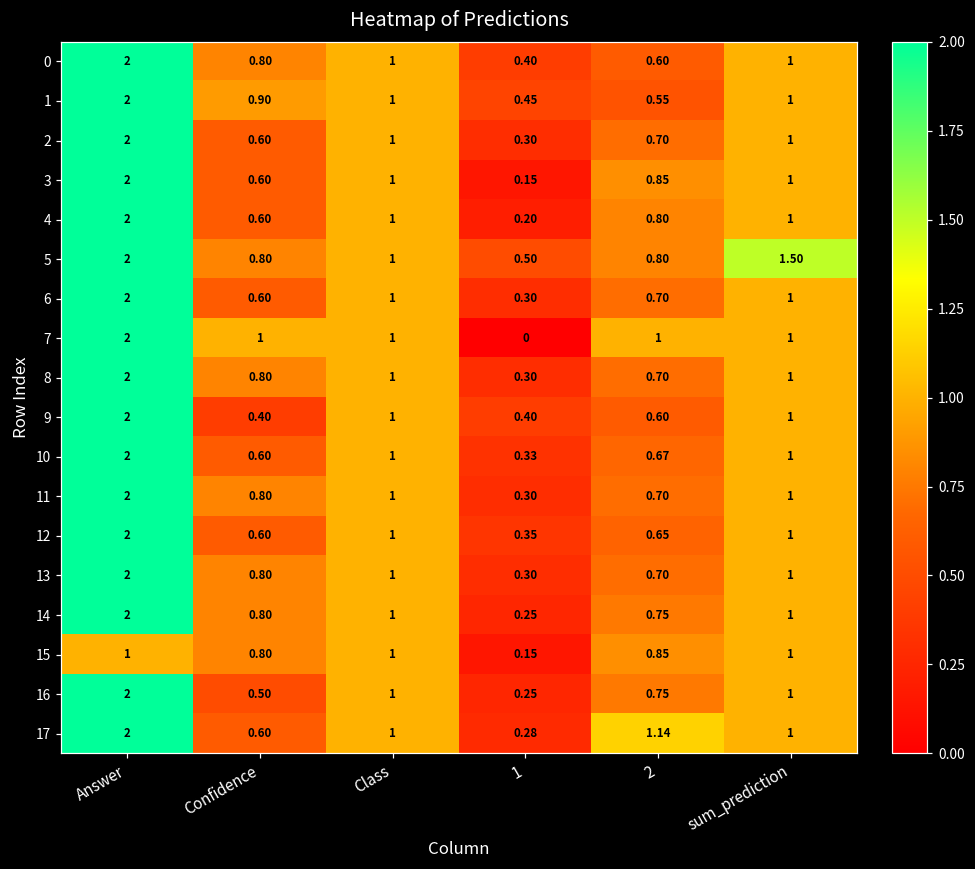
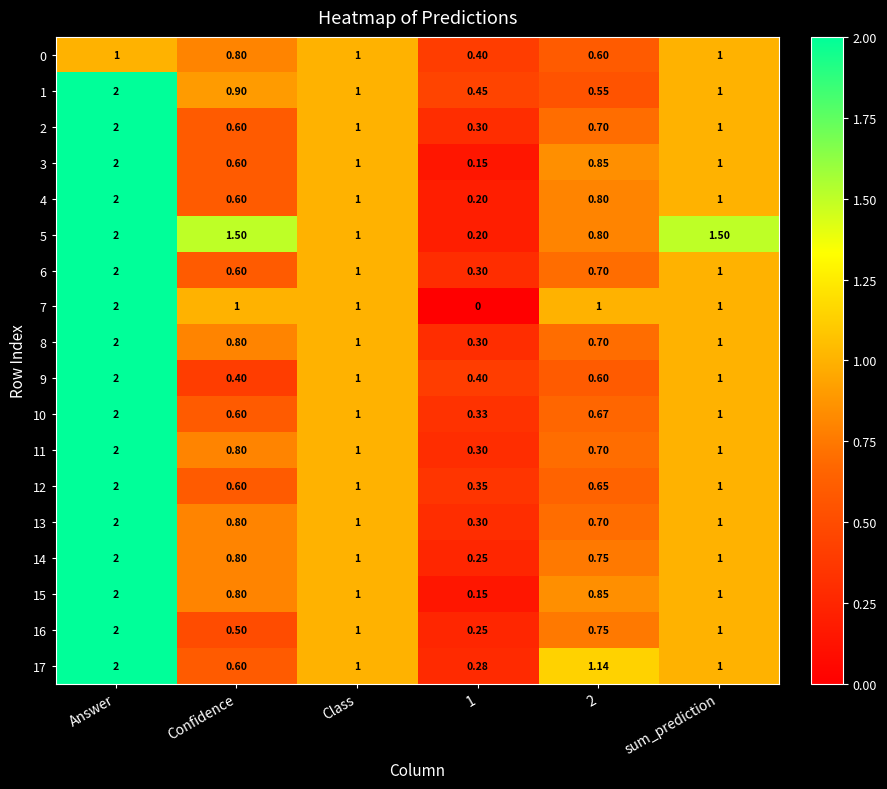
  {
    "0": {
-     "Answer": 2,
+     "Answer": 1,
      "Confidence": 0.80,
      "Class": 1,
      "1": 0.40,
      "2": 0.60,
      "sum_prediction": 1
    },
    "1": {
      "Answer": 2,
      "Confidence": 0.90,
      "Class": 1,
      "1": 0.45,
      "2": 0.55,
      "sum_prediction": 1
    },
    "2": {
      "Answer": 2,
      "Confidence": 0.60,
      "Class": 1,
      "1": 0.30,
      "2": 0.70,
      "sum_prediction": 1
    },
    "3": {
      "Answer": 2,
      "Confidence": 0.60,
      "Class": 1,
      "1": 0.15,
      "2": 0.85,
      "sum_prediction": 1
    },
    "4": {
      "Answer": 2,
      "Confidence": 0.60,
      "Class": 1,
      "1": 0.20,
      "2": 0.80,
      "sum_prediction": 1
    },
    "5": {
      "Answer": 2,
-     "Confidence": 0.80,
+     "Confidence": 1.50,
      "Class": 1,
-     "1": 0.50,
+     "1": 0.20,
      "2": 0.80,
      "sum_prediction": 1.50
    },
    "6": {
      "Answer": 2,
      "Confidence": 0.60,
      "Class": 1,
      "1": 0.30,
      "2": 0.70,
      "sum_prediction": 1
    },
    "7": {
      "Answer": 2,
      "Confidence": 1,
      "Class": 1,
      "1": 0,
      "2": 1,
      "sum_prediction": 1
    },
    "8": {
      "Answer": 2,
      "Confidence": 0.80,
      "Class": 1,
      "1": 0.30,
      "2": 0.70,
      "sum_prediction": 1
    },
    "9": {
      "Answer": 2,
      "Confidence": 0.40,
      "Class": 1,
      "1": 0.40,
      "2": 0.60,
      "sum_prediction": 1
    },
    "10": {
      "Answer": 2,
      "Confidence": 0.60,
      "Class": 1,
      "1": 0.33,
      "2": 0.67,
      "sum_prediction": 1
    },
    "11": {
      "Answer": 2,
      "Confidence": 0.80,
      "Class": 1,
      "1": 0.30,
      "2": 0.70,
      "sum_prediction": 1
    },
    "12": {
      "Answer": 2,
      "Confidence": 0.60,
      "Class": 1,
      "1": 0.35,
      "2": 0.65,
      "sum_prediction": 1
    },
    "13": {
      "Answer": 2,
      "Confidence": 0.80,
      "Class": 1,
      "1": 0.30,
      "2": 0.70,
      "sum_prediction": 1
    },
    "14": {
      "Answer": 2,
      "Confidence": 0.80,
      "Class": 1,
      "1": 0.25,
      "2": 0.75,
      "sum_prediction": 1
    },
    "15": {
-     "Answer": 1,
+     "Answer": 2,
      "Confidence": 0.80,
      "Class": 1,
      "1": 0.15,
      "2": 0.85,
      "sum_prediction": 1
    },
    "16": {
      "Answer": 2,
      "Confidence": 0.50,
      "Class": 1,
      "1": 0.25,
      "2": 0.75,
      "sum_prediction": 1
    },
    "17": {
      "Answer": 2,
      "Confidence": 0.60,
      "Class": 1,
      "1": 0.28,
      "2": 1.14,
      "sum_prediction": 1
    }
  }
